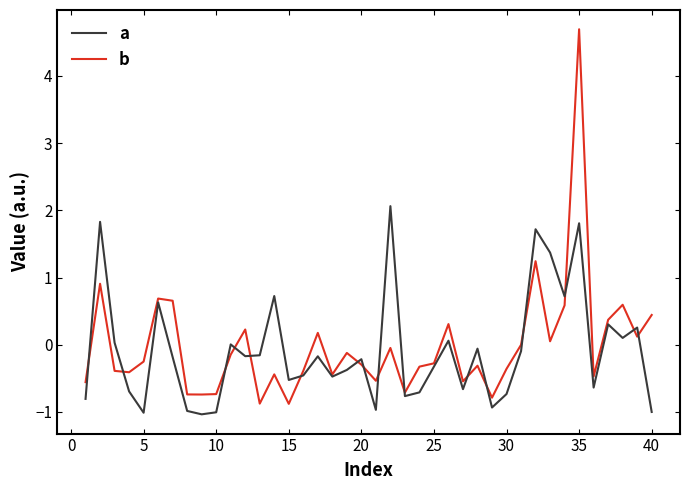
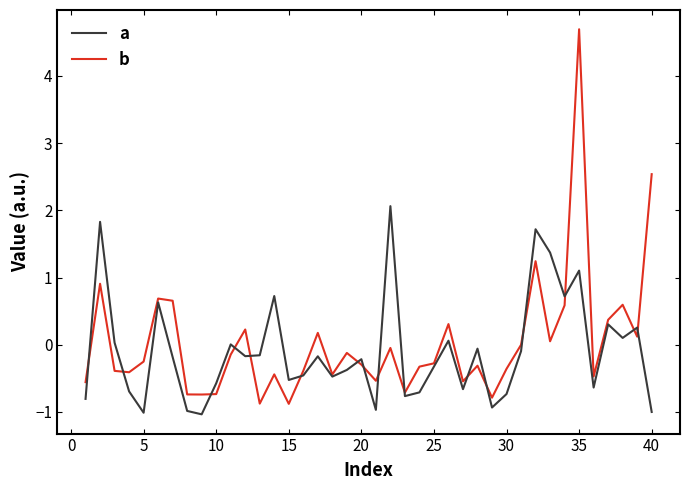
  {
    "a": {
      "5": -1.0,
-     "10": -1.0,
+     "10": -0.6,
      "15": -0.5,
      "20": -0.2,
      "25": -0.3,
      "30": -0.7,
-     "35": 1.8,
+     "35": 1.1,
      "40": -1.0
    },
    "b": {
      "5": -0.3,
      "10": -0.7,
      "15": -0.9,
      "20": -0.3,
      "25": -0.3,
      "30": -0.4,
      "35": 4.7,
-     "40": 0.4
+     "40": 2.5
    }
  }
